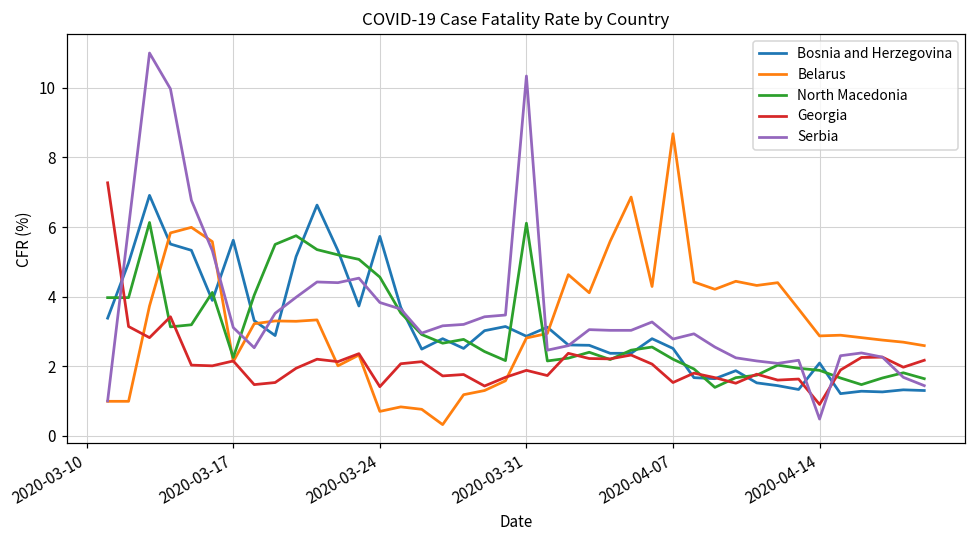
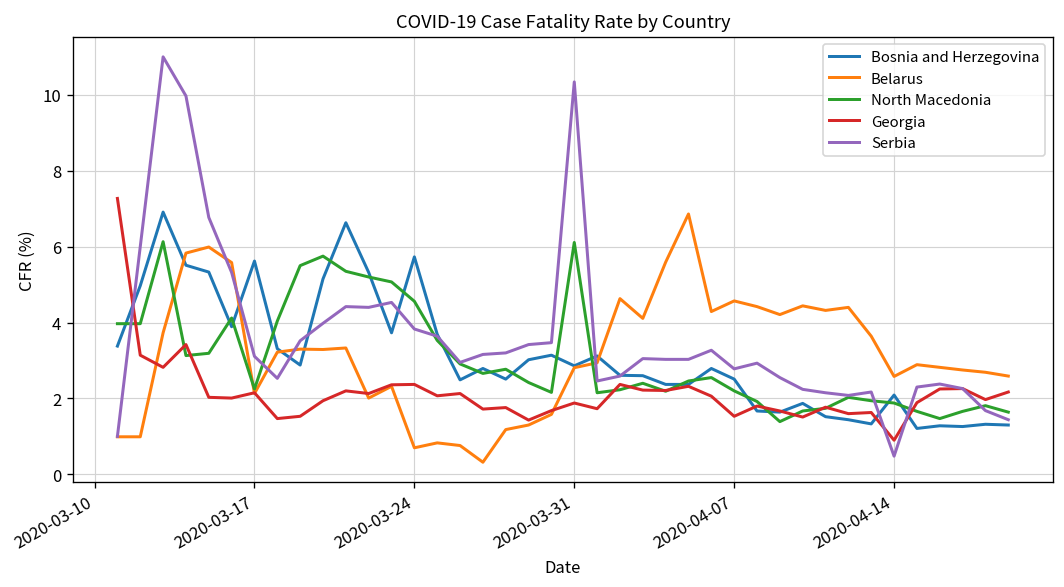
  {
    "Bosnia and Herzegovina": {
      "2020-03-17": 5.6,
      "2020-03-24": 5.7,
      "2020-04-07": 2.5,
      "2020-04-14": 2.1
    },
    "Belarus": {
      "2020-03-24": 0.7,
-     "2020-04-07": 8.7,
-     "2020-04-14": 2.9
+     "2020-04-07": 4.6,
+     "2020-04-14": 2.6
    },
    "North Macedonia": {
      "2020-03-17": 2.3,
      "2020-03-24": 4.6,
      "2020-03-31": 6.1,
      "2020-04-07": 2.2,
      "2020-04-14": 1.9
    },
    "Georgia": {
-     "2020-03-24": 1.4,
+     "2020-03-24": 2.4,
      "2020-03-31": 1.9,
      "2020-04-07": 1.5,
      "2020-04-14": 0.9
    },
    "Serbia": {
      "2020-03-17": 3.1,
      "2020-03-24": 3.8,
      "2020-03-31": 10.3,
      "2020-04-07": 2.8,
      "2020-04-14": 0.5
    }
  }
